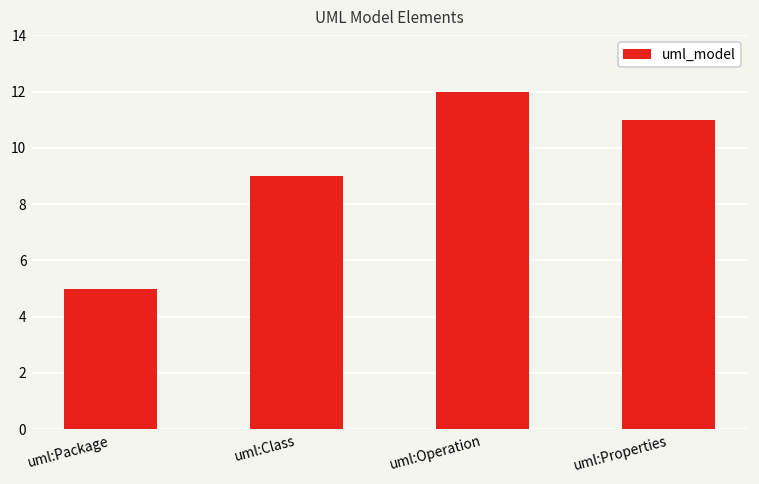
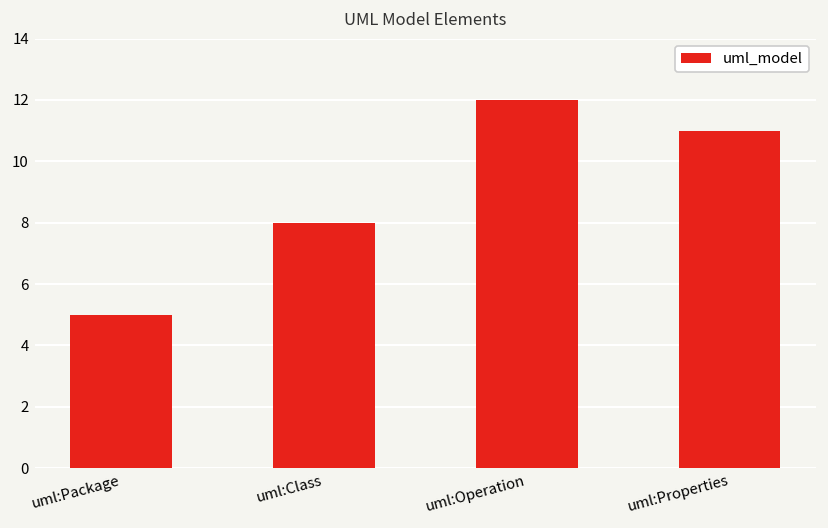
  {
    "uml:Package": 5,
-   "uml:Class": 9,
+   "uml:Class": 8,
    "uml:Operation": 12,
    "uml:Properties": 11
  }
